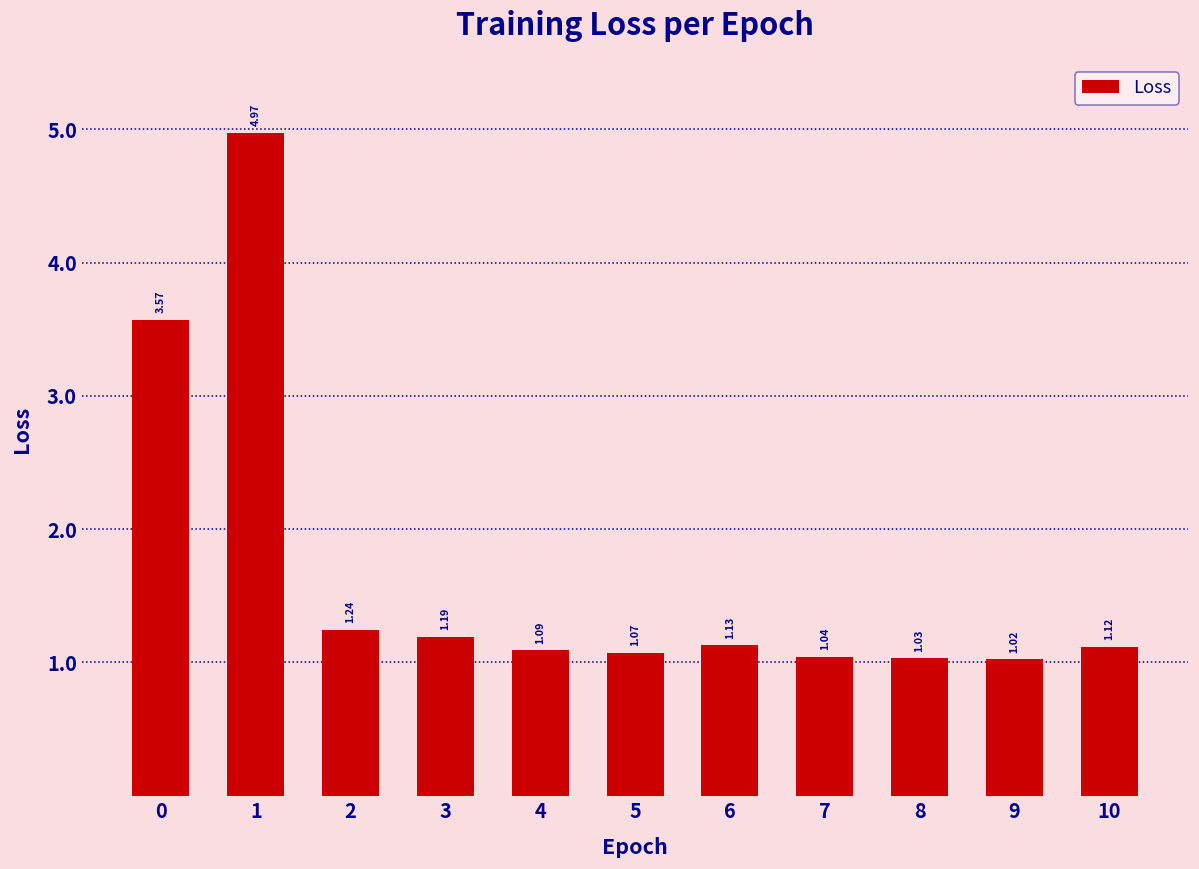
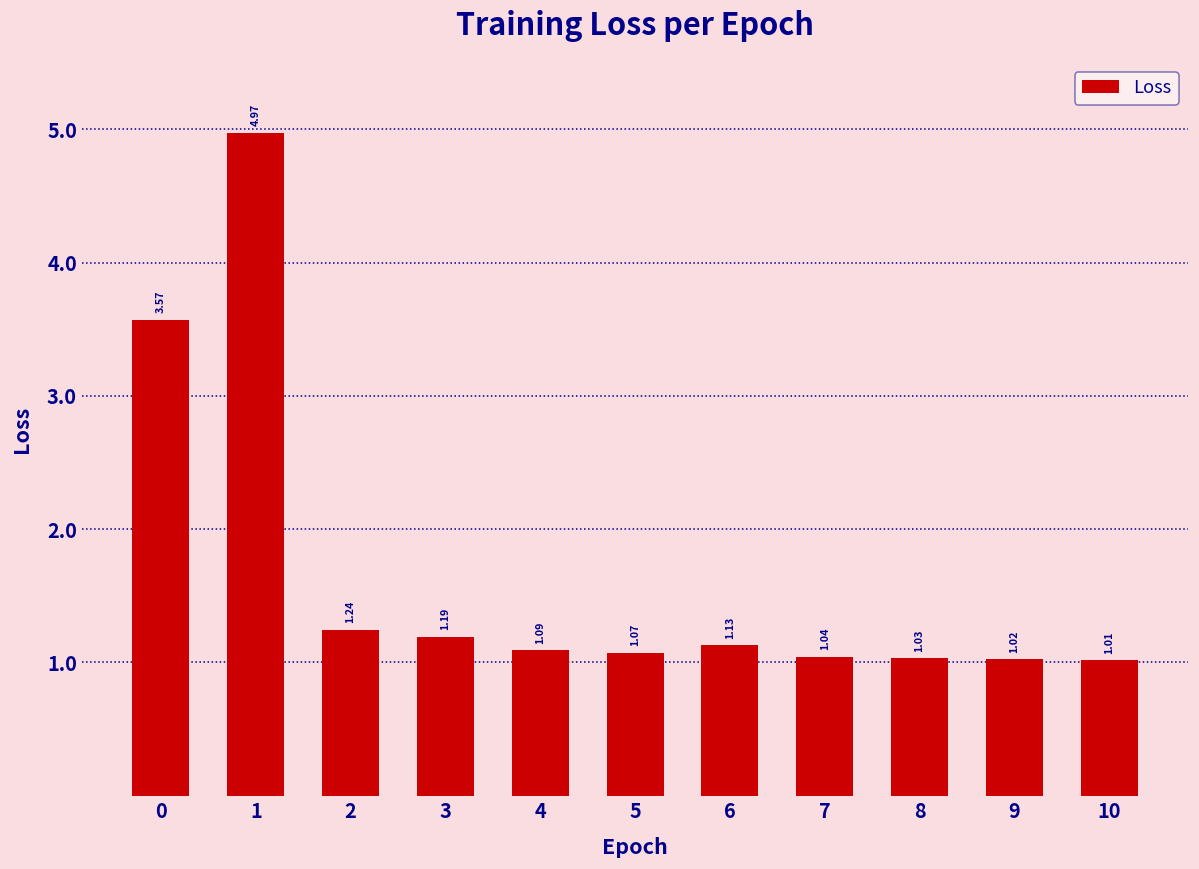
  {
    "0": 3.57,
    "1": 4.97,
    "2": 1.24,
    "3": 1.19,
    "4": 1.09,
    "5": 1.07,
    "6": 1.13,
    "7": 1.04,
    "8": 1.03,
    "9": 1.02,
-   "10": 1.12
+   "10": 1.01
  }
